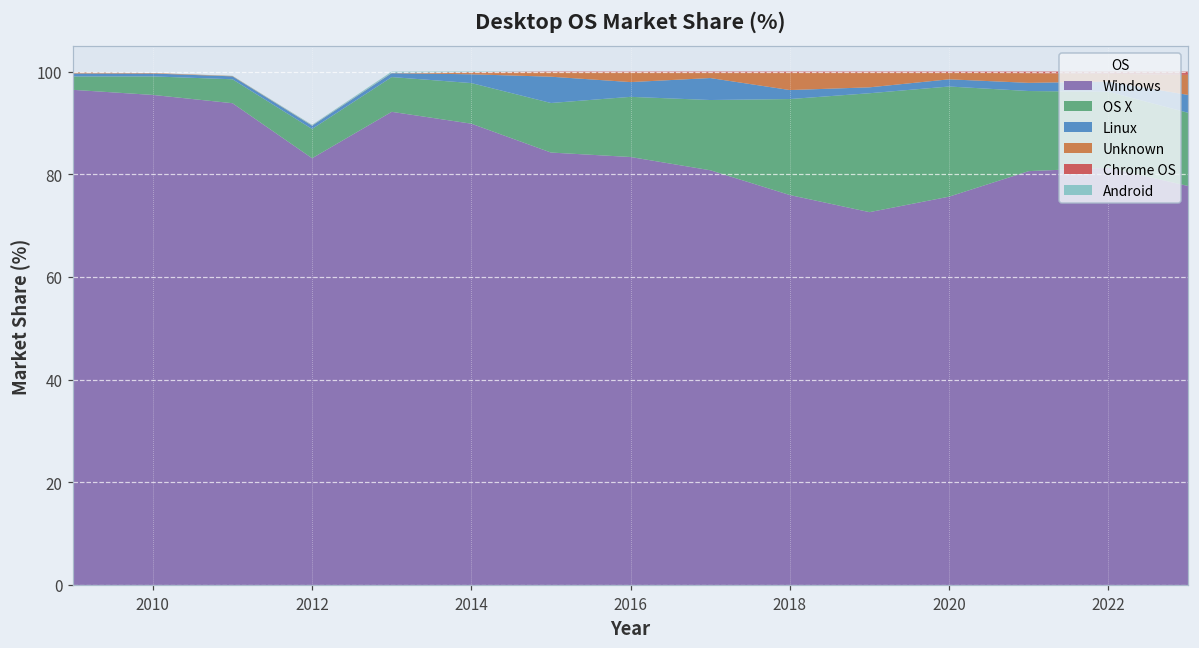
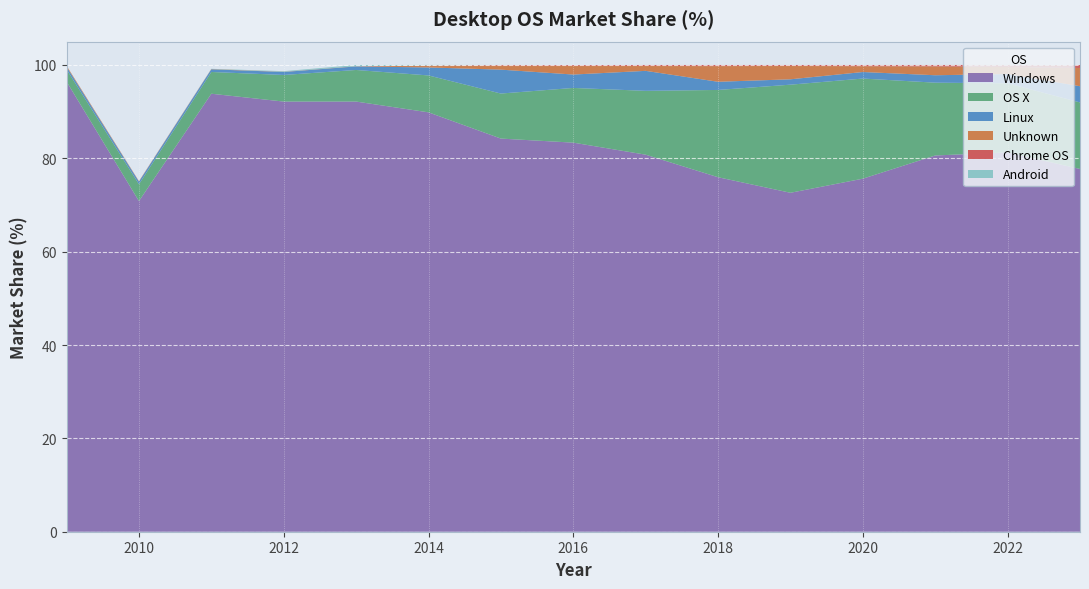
  {
    "Windows": {
-     "2010": 95,
-     "2012": 83,
+     "2010": 71,
+     "2012": 92,
      "2014": 90,
      "2016": 83,
      "2018": 76,
      "2020": 76
    },
    "OS X": {
      "2010": 4,
      "2012": 6,
      "2014": 8,
      "2016": 12,
      "2018": 19,
      "2020": 21
    },
    "Linux": {
      "2016": 3,
      "2018": 2,
      "2020": 1
    }
  }
